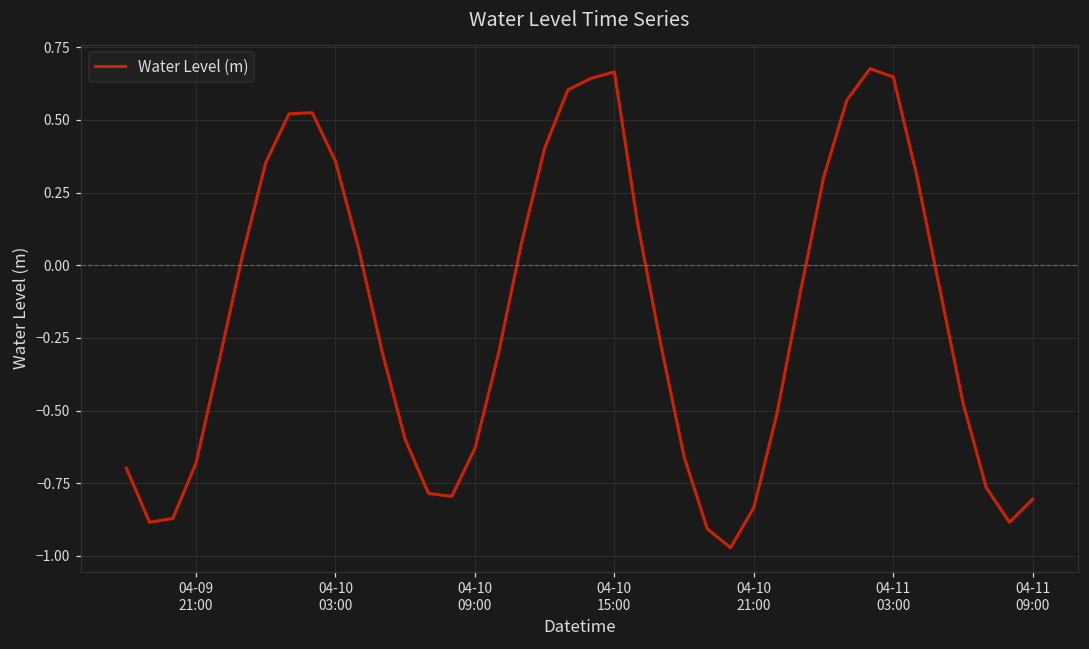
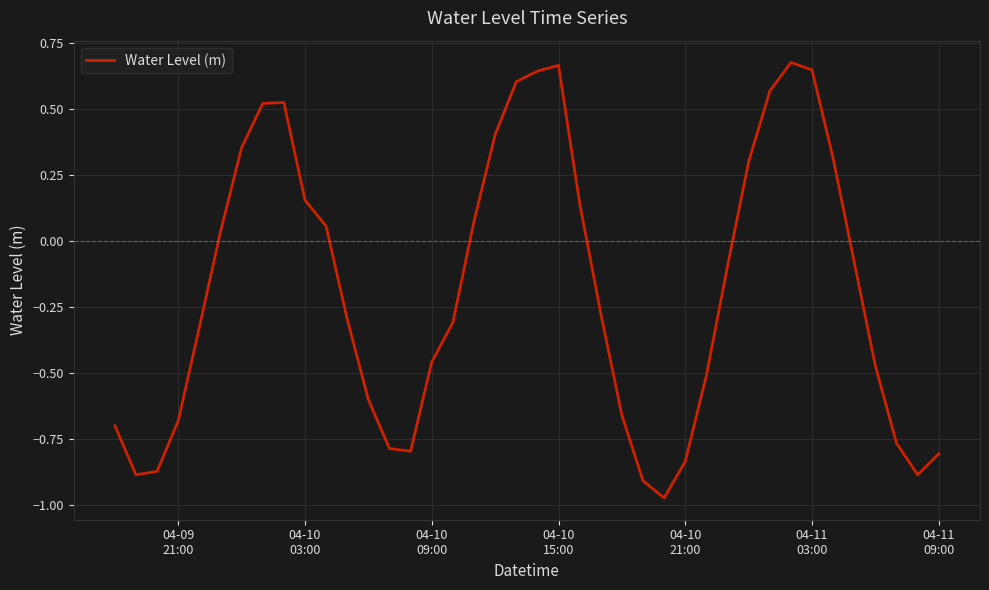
  {
    "04-09 21:00": -0.68,
-   "04-10 03:00": 0.36,
-   "04-10 09:00": -0.63,
+   "04-10 03:00": 0.16,
+   "04-10 09:00": -0.46,
    "04-10 15:00": 0.66,
    "04-10 21:00": -0.83,
    "04-11 03:00": 0.65,
    "04-11 09:00": -0.80
  }
